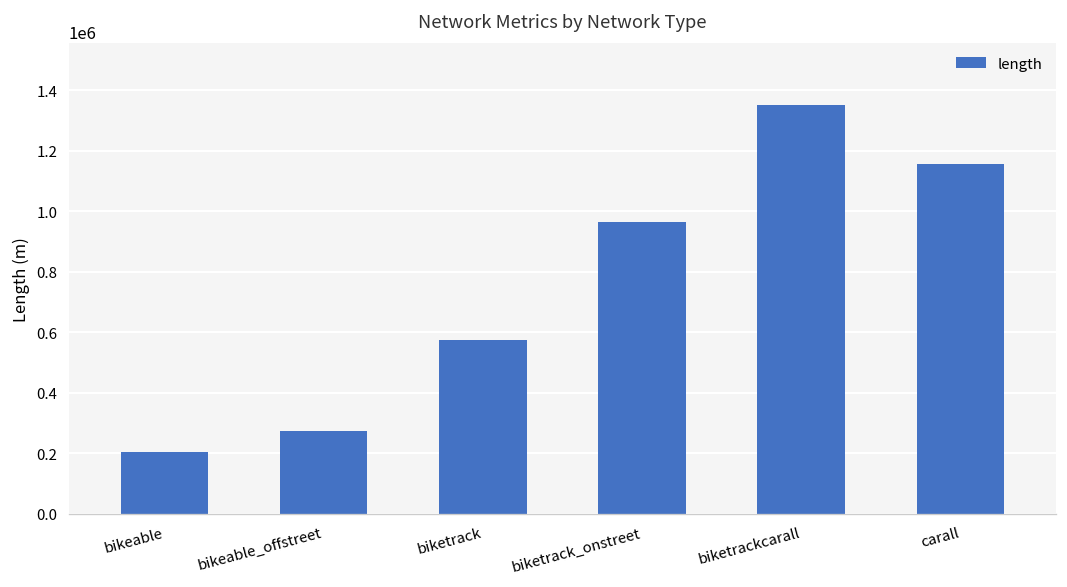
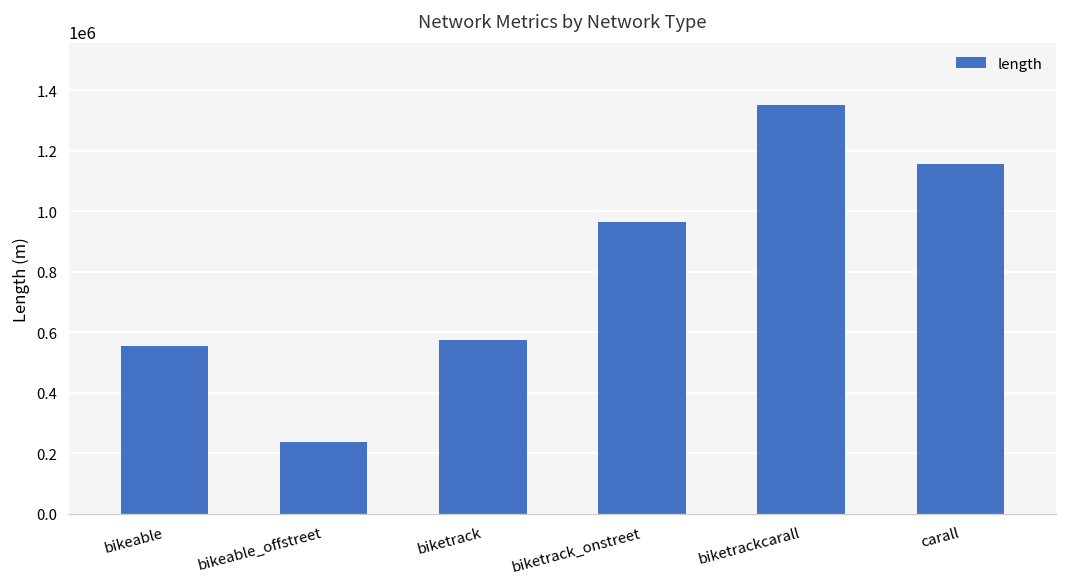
  {
-   "bikeable": 200000,
-   "bikeable_offstreet": 270000,
+   "bikeable": 550000,
+   "bikeable_offstreet": 240000,
    "biketrack": 570000,
    "biketrack_onstreet": 960000,
    "biketrackcarall": 1350000,
    "carall": 1160000
  }
